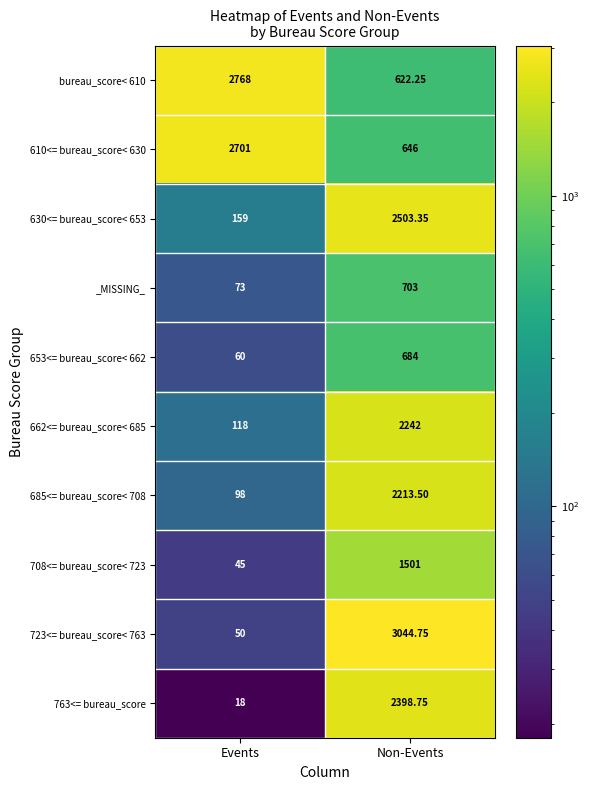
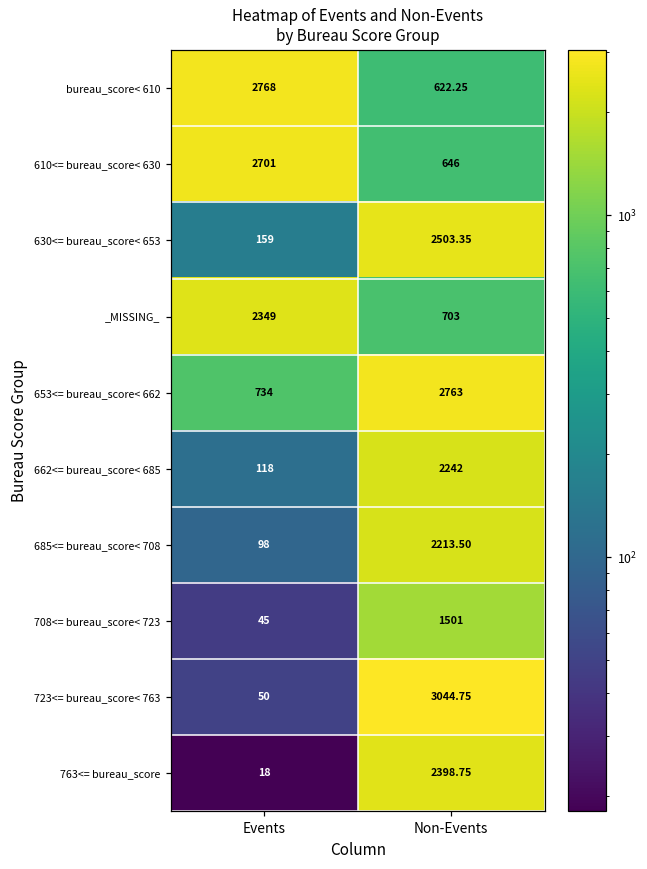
  {
    "bureau_score< 610": {
      "Events": 2768,
      "Non-Events": 622.25
    },
    "610<= bureau_score< 630": {
      "Events": 2701,
      "Non-Events": 646
    },
    "630<= bureau_score< 653": {
      "Events": 159,
      "Non-Events": 2503.35
    },
    "_MISSING_": {
-     "Events": 73,
+     "Events": 2349,
      "Non-Events": 703
    },
    "653<= bureau_score< 662": {
-     "Events": 60,
-     "Non-Events": 684
+     "Events": 734,
+     "Non-Events": 2763
    },
    "662<= bureau_score< 685": {
      "Events": 118,
      "Non-Events": 2242
    },
    "685<= bureau_score< 708": {
      "Events": 98,
      "Non-Events": 2213.50
    },
    "708<= bureau_score< 723": {
      "Events": 45,
      "Non-Events": 1501
    },
    "723<= bureau_score< 763": {
      "Events": 50,
      "Non-Events": 3044.75
    },
    "763<= bureau_score": {
      "Events": 18,
      "Non-Events": 2398.75
    }
  }
